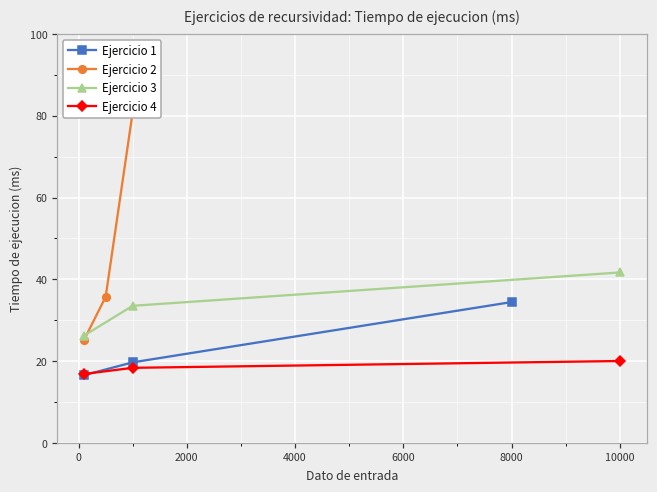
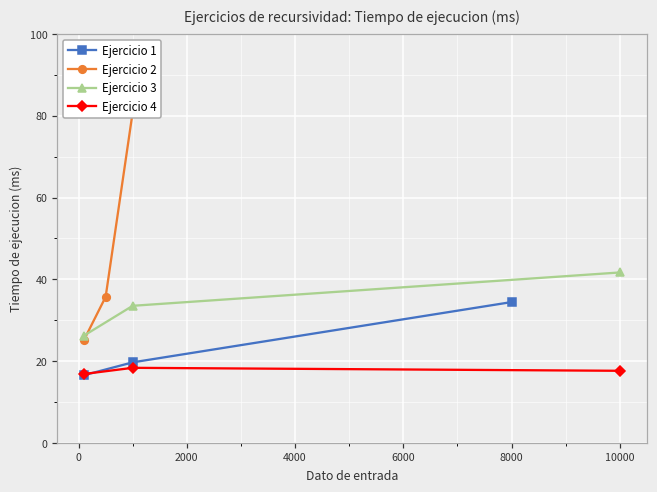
  {
    "Ejercicio 1": {
      "8000": 34
    },
    "Ejercicio 3": {
      "10000": 42
    },
    "Ejercicio 4": {
-     "10000": 20
+     "10000": 18
    }
  }
